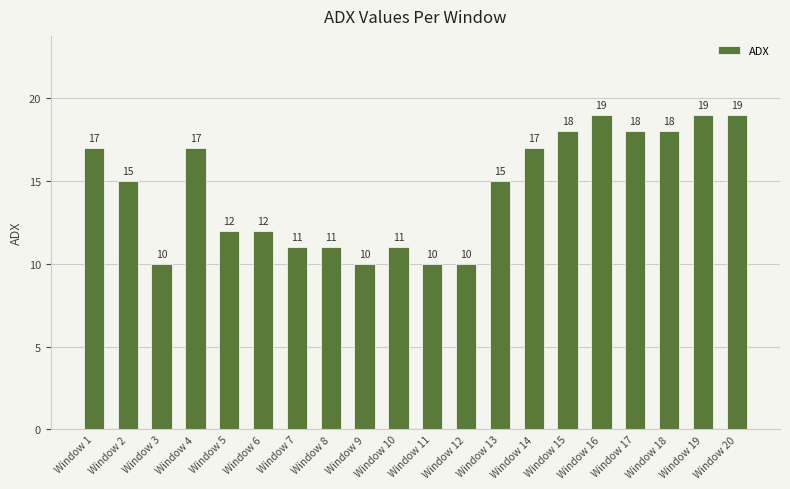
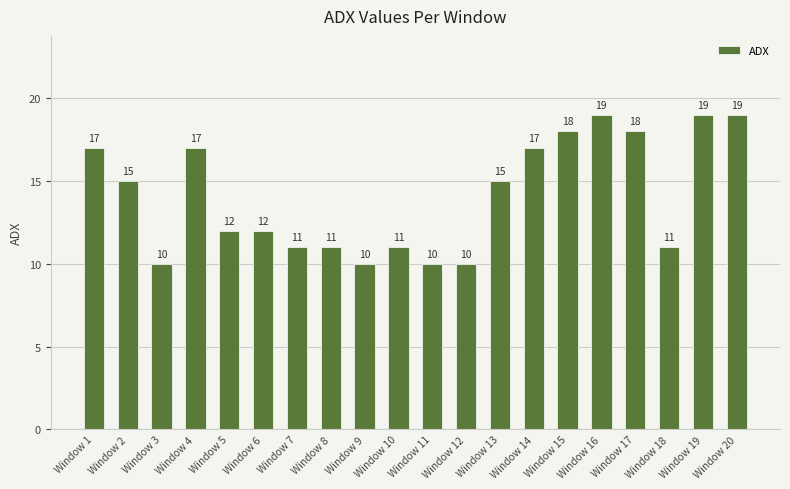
  {
    "Window 1": 17,
    "Window 2": 15,
    "Window 3": 10,
    "Window 4": 17,
    "Window 5": 12,
    "Window 6": 12,
    "Window 7": 11,
    "Window 8": 11,
    "Window 9": 10,
    "Window 10": 11,
    "Window 11": 10,
    "Window 12": 10,
    "Window 13": 15,
    "Window 14": 17,
    "Window 15": 18,
    "Window 16": 19,
    "Window 17": 18,
-   "Window 18": 18,
+   "Window 18": 11,
    "Window 19": 19,
    "Window 20": 19
  }
